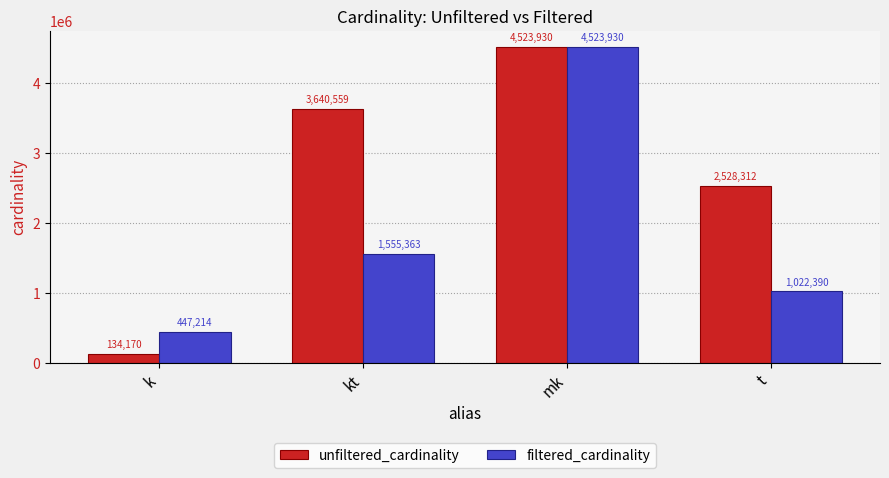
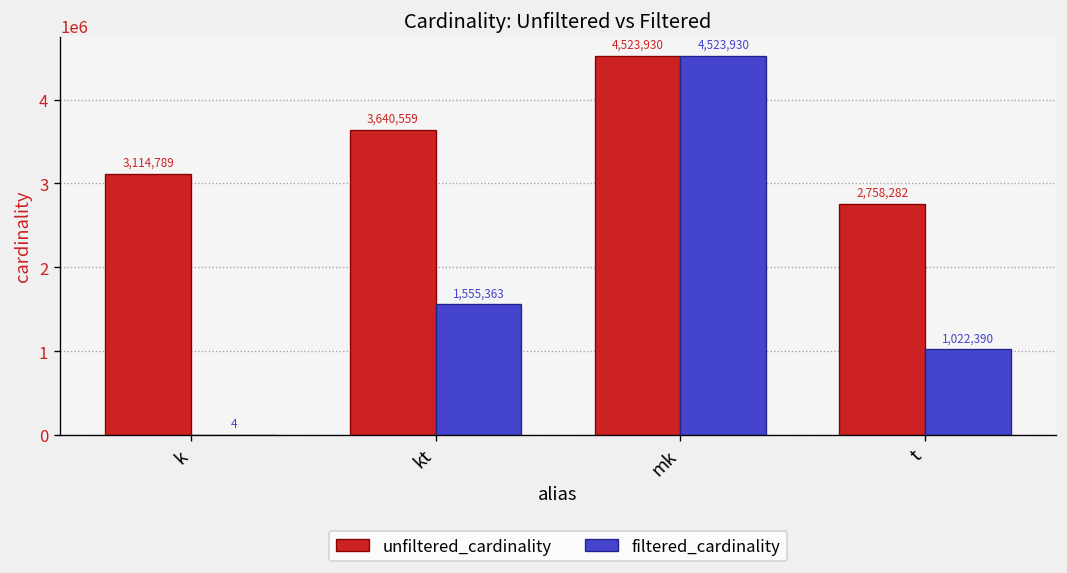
  {
    "unfiltered_cardinality": {
-     "k": "134,170",
+     "k": "3,114,789",
      "kt": "3,640,559",
      "mk": "4,523,930",
-     "t": "2,528,312"
+     "t": "2,758,282"
    },
    "filtered_cardinality": {
-     "k": "447,214",
+     "k": "4",
      "kt": "1,555,363",
      "mk": "4,523,930",
      "t": "1,022,390"
    }
  }
